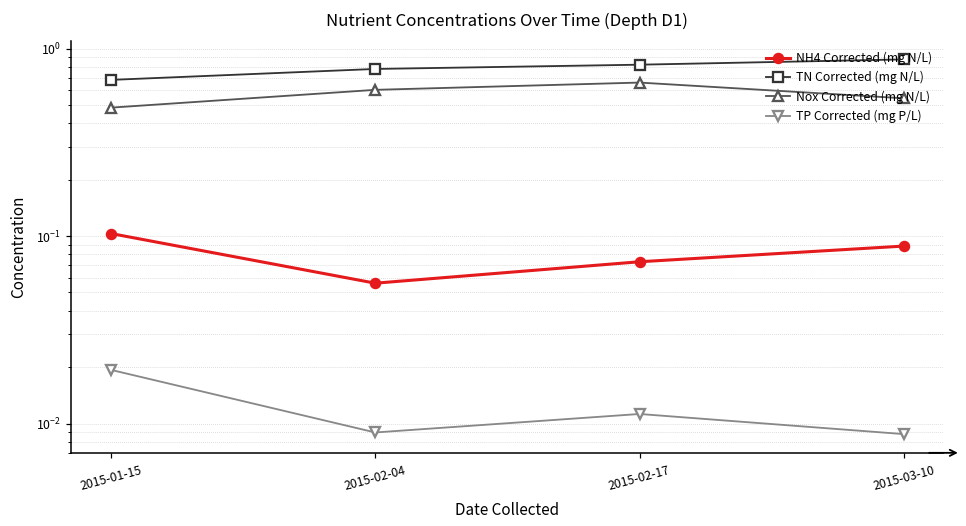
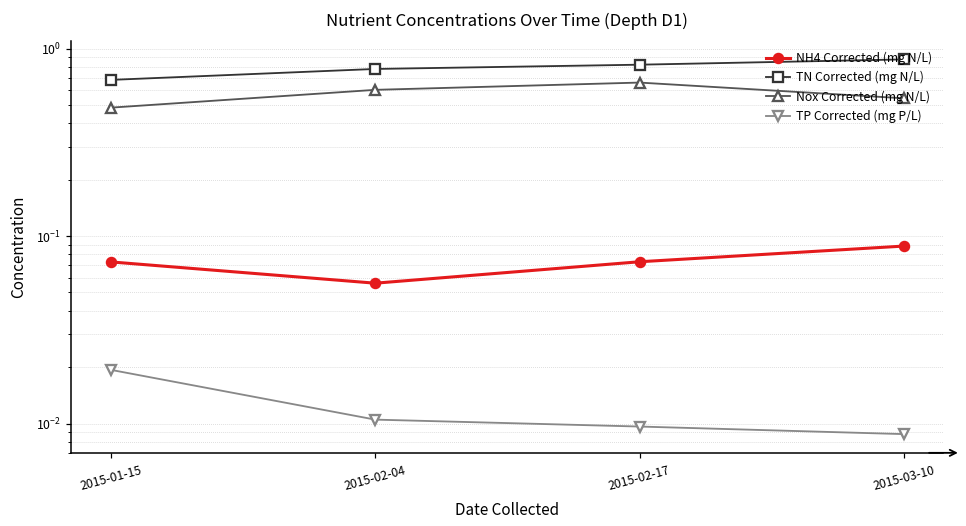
  {
    "NH4 Corrected (mg N/L)": {
-     "2015-01-15": 0.10,
+     "2015-01-15": 0.073,
      "2015-02-04": 0.056,
      "2015-02-17": 0.073,
      "2015-03-10": 0.09
    },
    "TP Corrected (mg P/L)": {
      "2015-01-15": 0.019,
-     "2015-02-04": 0.009,
-     "2015-02-17": 0.011,
+     "2015-02-04": 0.010,
+     "2015-02-17": 0.010,
      "2015-03-10": 0.009
    }
  }
